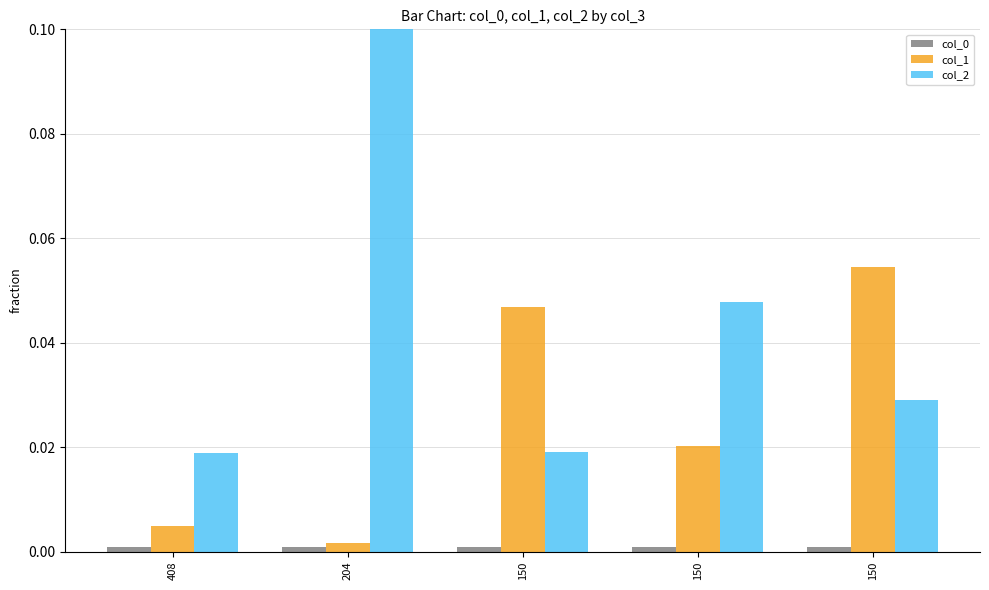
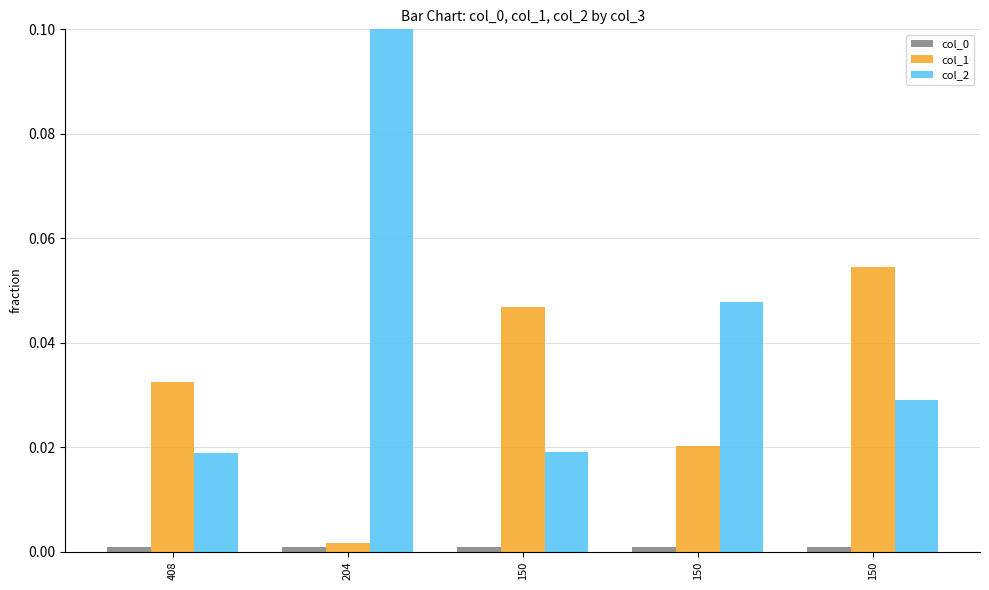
  {
    "col_0": {
      "408": 0.001,
      "204": 0.001
    },
    "col_1": {
-     "408": 0.005,
+     "408": 0.033,
      "204": 0.002
    },
    "col_2": {
      "408": 0.019,
      "204": 0.100
    }
  }
